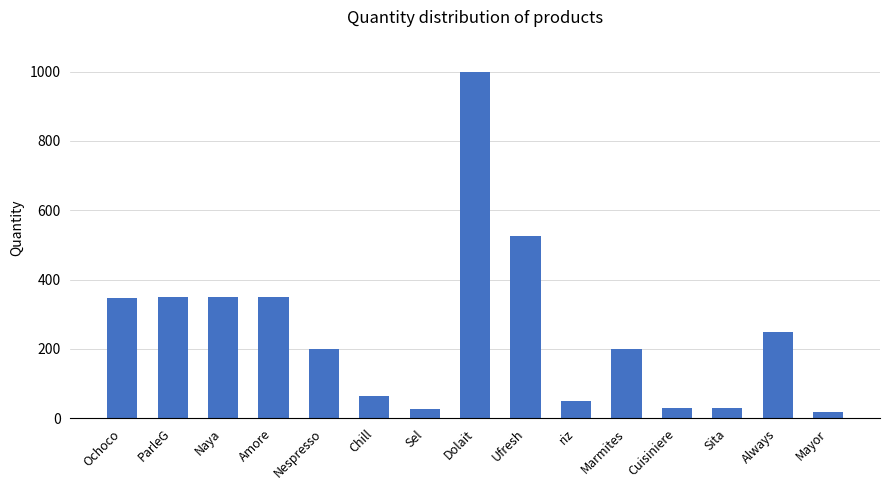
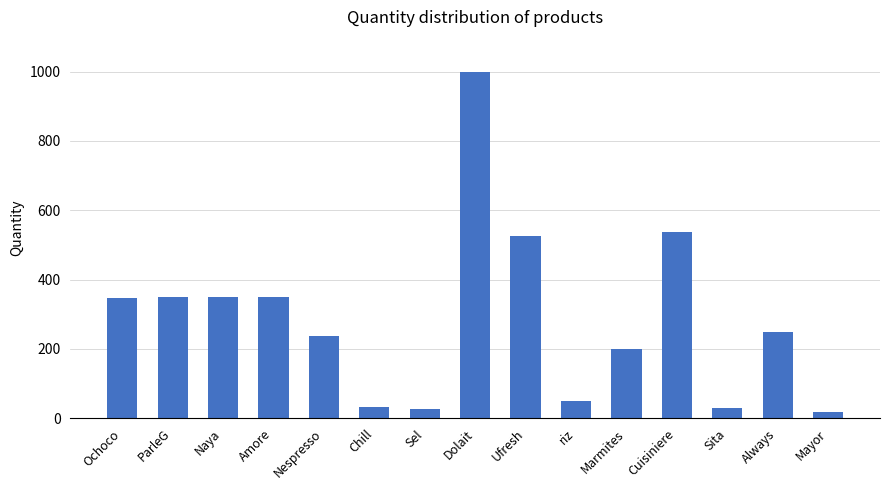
  {
    "Ochoco": 350,
    "ParleG": 350,
    "Naya": 350,
    "Amore": 350,
-   "Nespresso": 200,
-   "Chill": 60,
+   "Nespresso": 240,
+   "Chill": 30,
    "Sel": 30,
    "Dolait": 1000,
    "Ufresh": 530,
    "riz": 50,
    "Marmites": 200,
-   "Cuisiniere": 30,
+   "Cuisiniere": 540,
    "Sita": 30,
    "Always": 250,
    "Mayor": 20
  }
